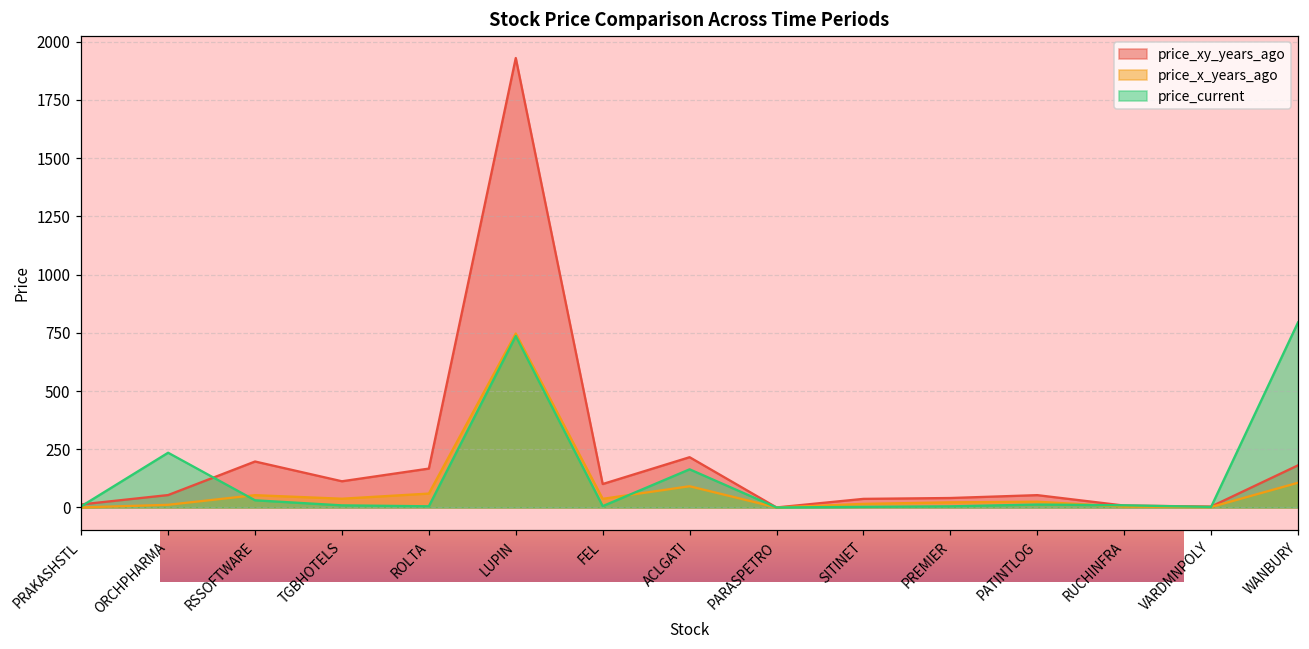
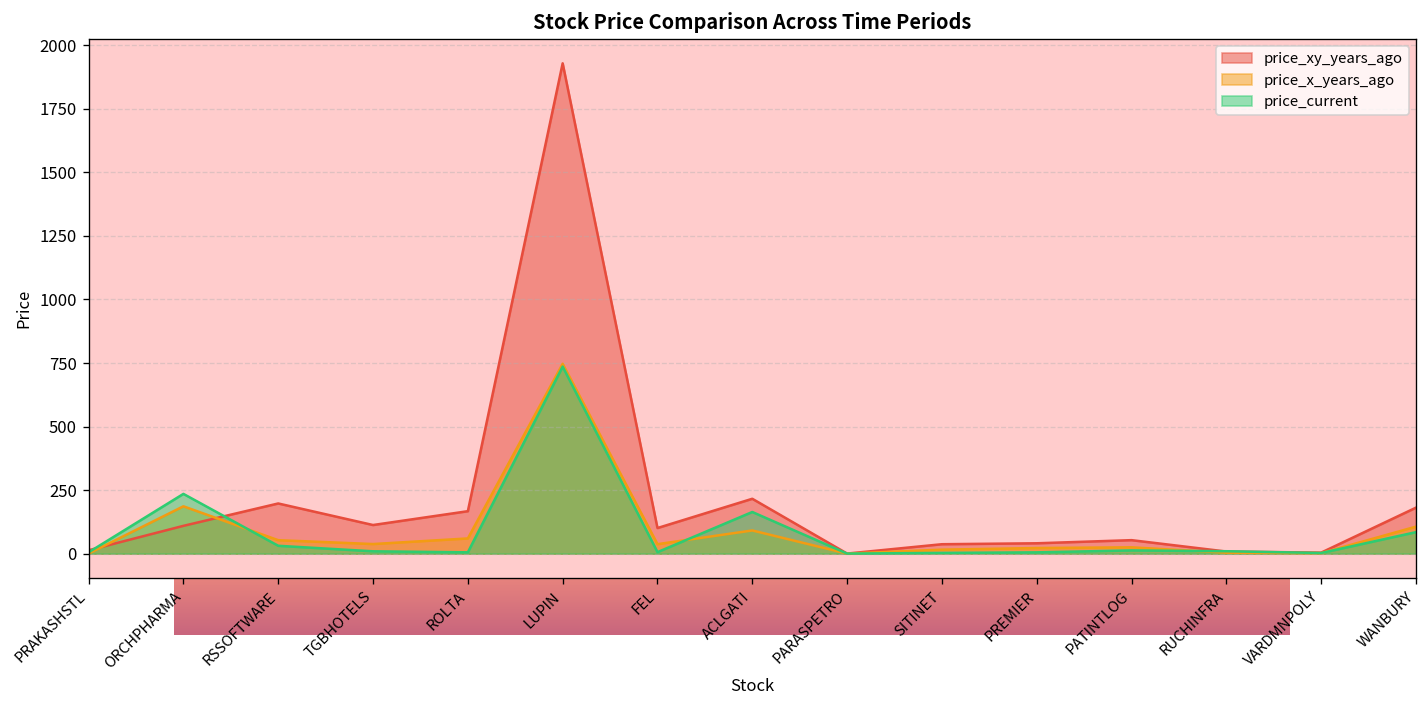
  {
    "Stock Price Comparison Across Time Periods": {
      "price_xy_years_ago": {
-       "ORCHPHARMA": 50,
+       "ORCHPHARMA": 110,
        "WANBURY": 180
      },
      "price_x_years_ago": {
-       "ORCHPHARMA": 10,
+       "ORCHPHARMA": 190,
        "WANBURY": 110
      },
      "price_current": {
        "ORCHPHARMA": 240,
-       "WANBURY": 790
+       "WANBURY": 80
      }
    }
  }
